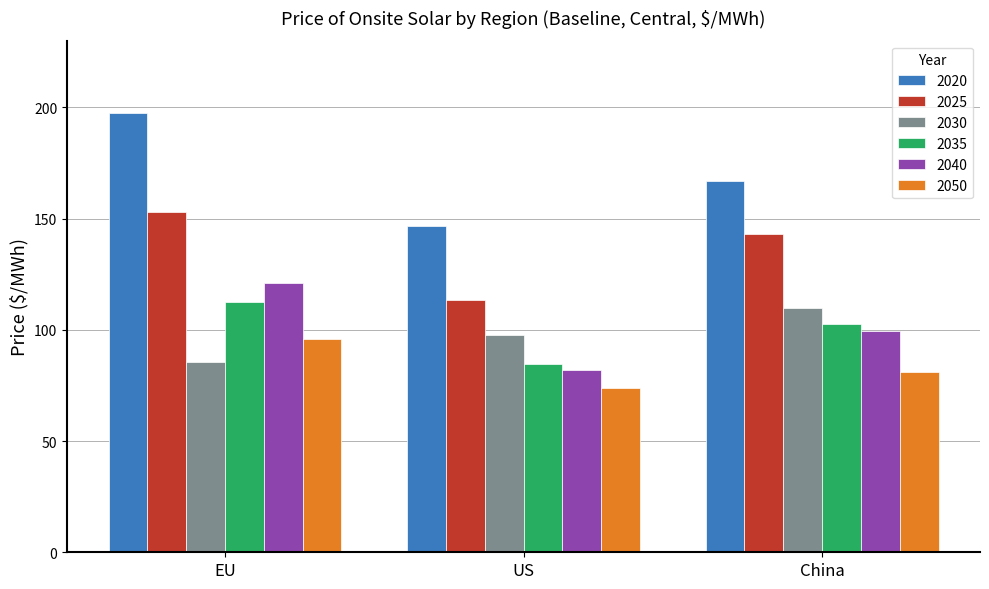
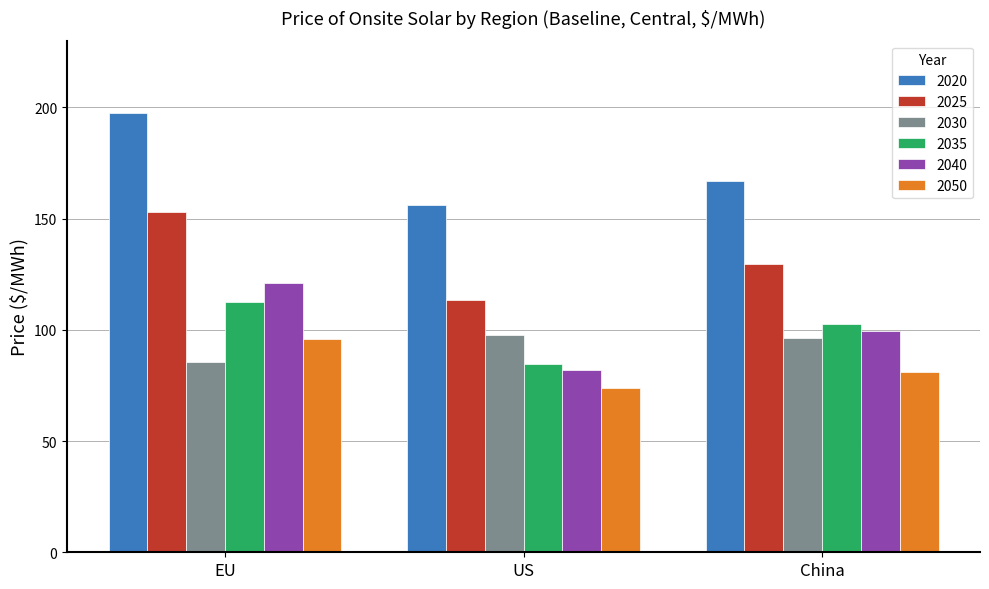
  {
    "2020": {
      "EU": 198,
-     "US": 146,
+     "US": 156,
      "China": 167
    },
    "2025": {
      "EU": 153,
      "US": 113,
-     "China": 143
+     "China": 130
    },
    "2030": {
      "EU": 86,
      "US": 98,
-     "China": 110
+     "China": 96
    },
    "2035": {
      "EU": 113,
      "US": 85,
      "China": 102
    },
    "2040": {
      "EU": 121,
      "US": 82,
      "China": 99
    },
    "2050": {
      "EU": 96,
      "US": 74,
      "China": 81
    }
  }
